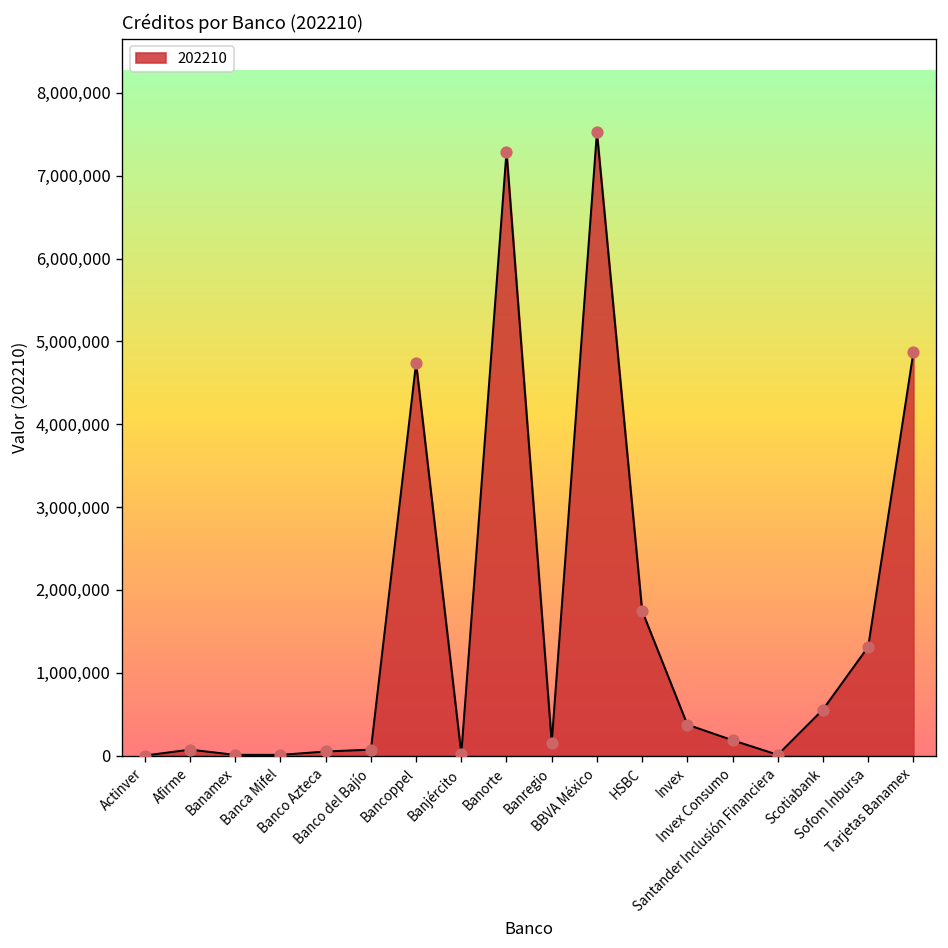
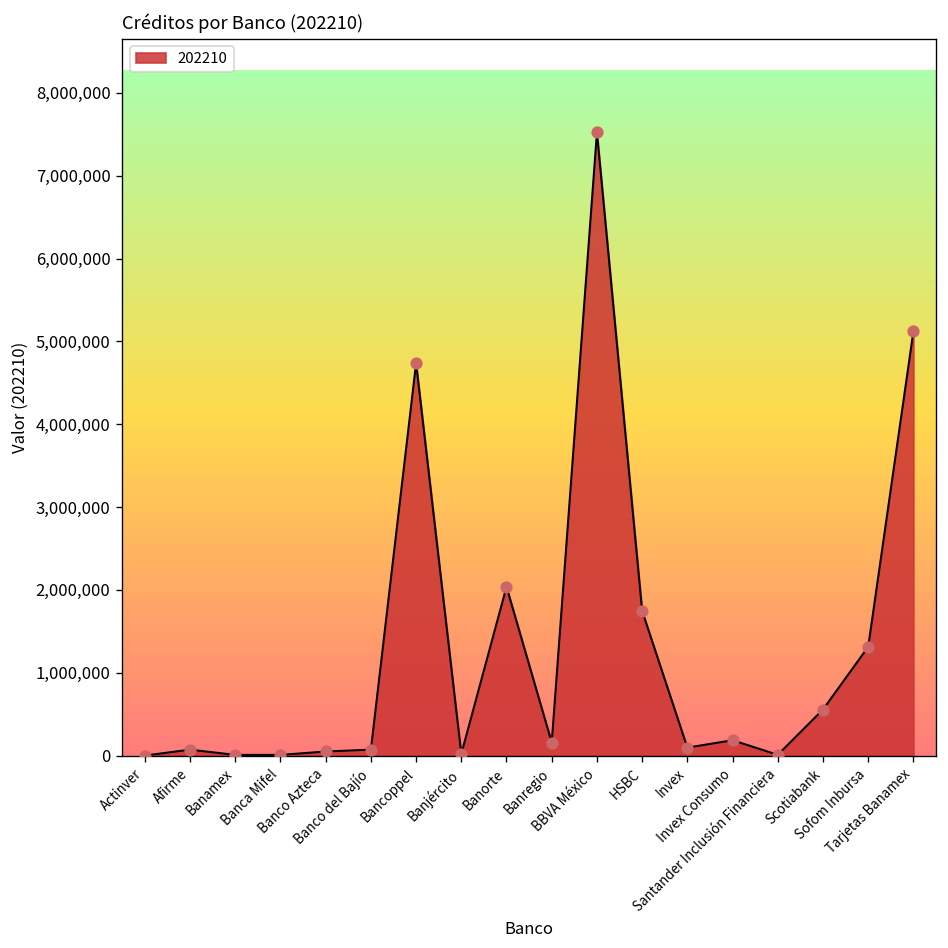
  {
    "Actinver": "0",
    "Afirme": "100,000",
    "Banamex": "0",
    "Banca Mifel": "0",
    "Banco Azteca": "0",
    "Banco del Bajío": "100,000",
    "Bancoppel": "4,700,000",
    "Banjército": "0",
-   "Banorte": "7,300,000",
+   "Banorte": "2,000,000",
    "Banregio": "200,000",
    "BBVA México": "7,500,000",
    "HSBC": "1,700,000",
-   "Invex": "400,000",
+   "Invex": "100,000",
    "Invex Consumo": "200,000",
    "Santander Inclusión Financiera": "0",
    "Scotiabank": "600,000",
    "Sofom Inbursa": "1,300,000",
-   "Tarjetas Banamex": "4,900,000"
+   "Tarjetas Banamex": "5,100,000"
  }
